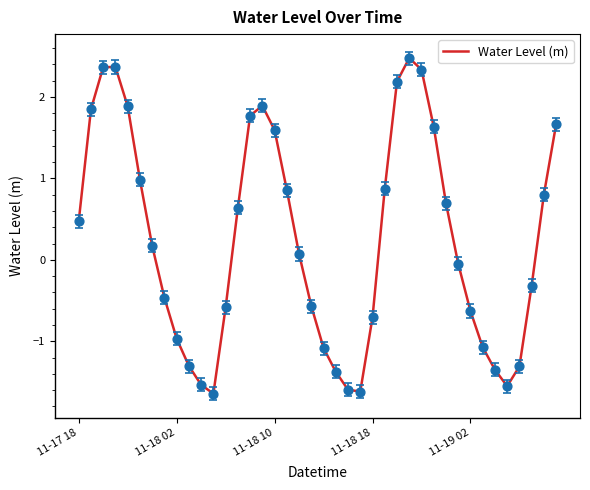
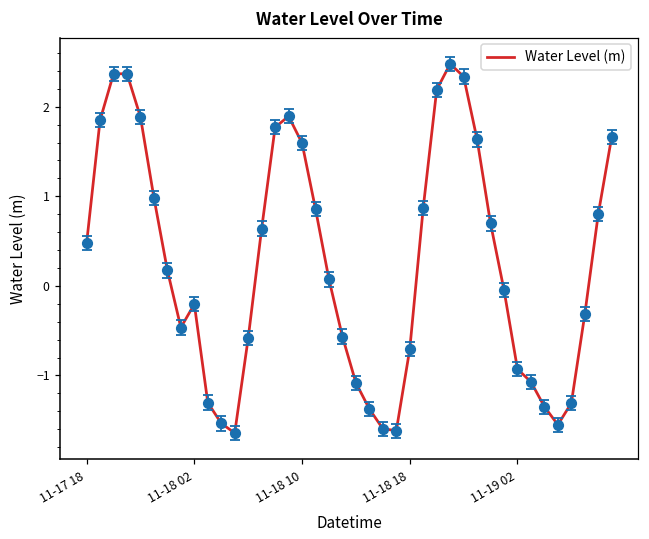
  {
    "Water Level (m)": {
      "11-17 18": 0.5,
-     "11-18 02": -1.0,
+     "11-18 02": -0.2,
      "11-18 10": 1.6,
      "11-18 18": -0.7,
-     "11-19 02": -0.6
+     "11-19 02": -0.9
    }
  }
